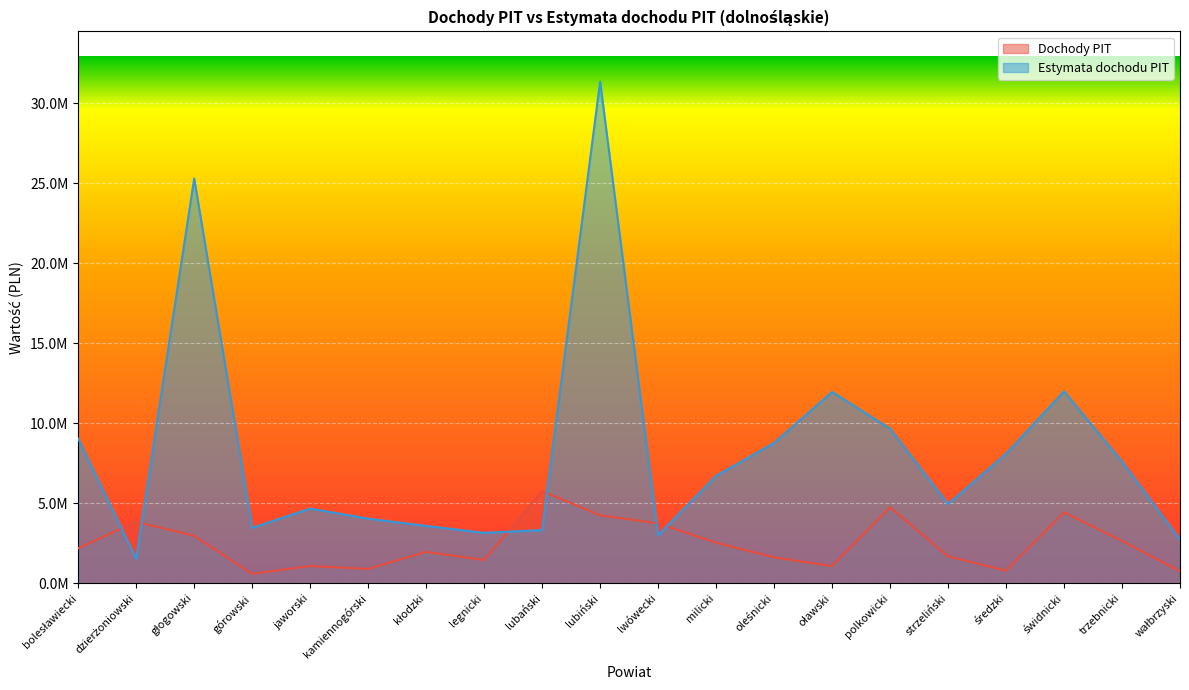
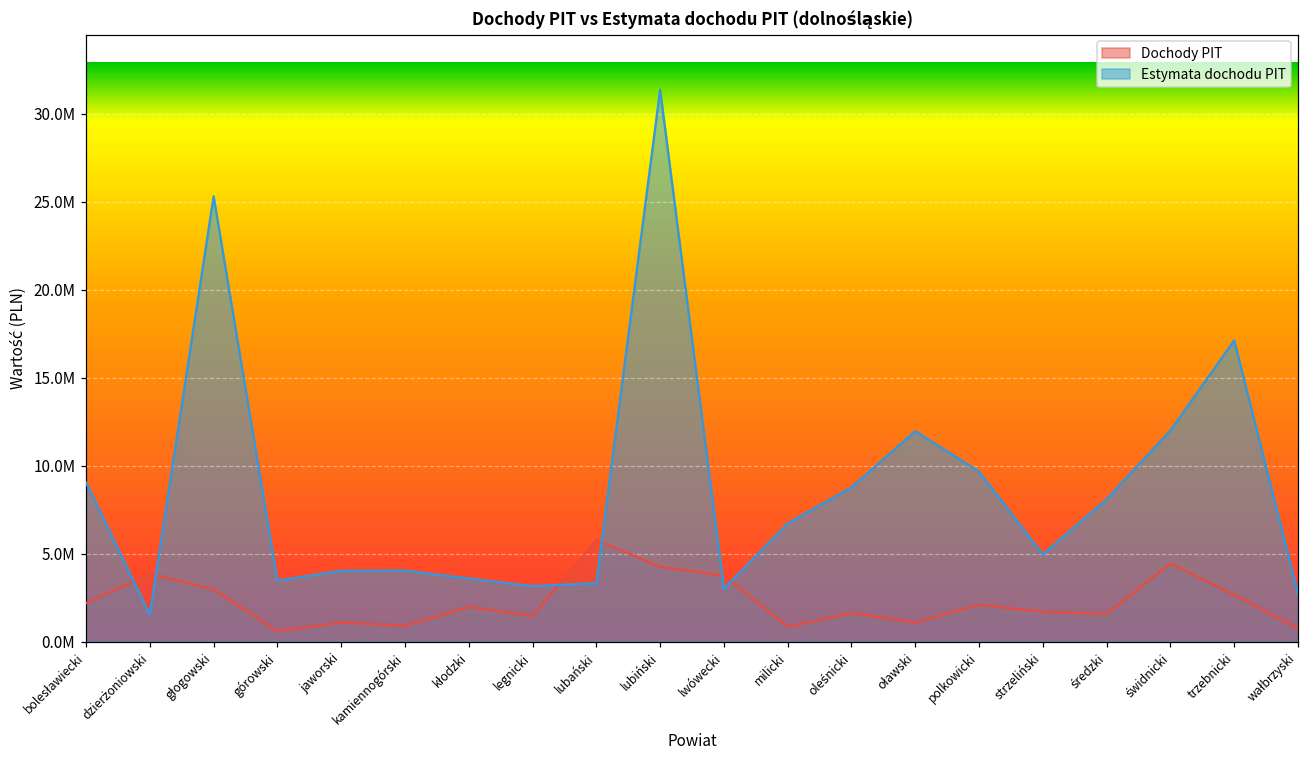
  {
    "Dochody PIT": {
      "bolesławiecki": 2200000,
      "dzierżoniowski": 3800000,
      "głogowski": 3000000,
      "górowski": 600000,
      "jaworski": 1100000,
      "kamiennogórski": 900000,
      "kłodzki": 2000000,
      "legnicki": 1400000,
      "lubański": 5800000,
      "lubiński": 4200000,
      "lwówecki": 3700000,
-     "milicki": 2500000,
+     "milicki": 800000,
      "oleśnicki": 1600000,
      "oławski": 1100000,
-     "polkowicki": 4700000,
+     "polkowicki": 2100000,
      "strzeliński": 1700000,
-     "średzki": 800000,
+     "średzki": 1600000,
      "świdnicki": 4400000,
      "trzebnicki": 2600000,
      "wałbrzyski": 700000
    },
    "Estymata dochodu PIT": {
      "bolesławiecki": 9000000,
      "dzierżoniowski": 1500000,
      "głogowski": 25300000,
      "górowski": 3500000,
-     "jaworski": 4700000,
+     "jaworski": 4000000,
      "kamiennogórski": 4000000,
      "kłodzki": 3600000,
      "legnicki": 3100000,
      "lubański": 3300000,
      "lubiński": 31400000,
      "lwówecki": 3000000,
      "milicki": 6700000,
      "oleśnicki": 8800000,
      "oławski": 12000000,
      "polkowicki": 9700000,
      "strzeliński": 4900000,
      "średzki": 8100000,
      "świdnicki": 12000000,
-     "trzebnicki": 7600000,
+     "trzebnicki": 17100000,
      "wałbrzyski": 2700000
    }
  }
